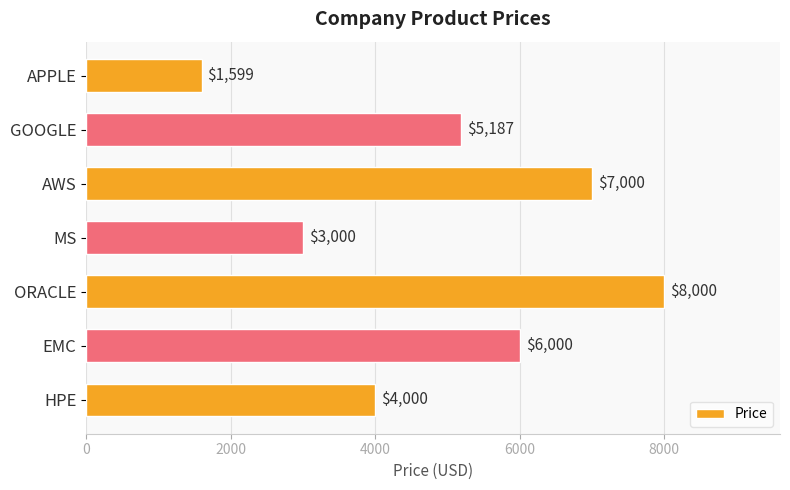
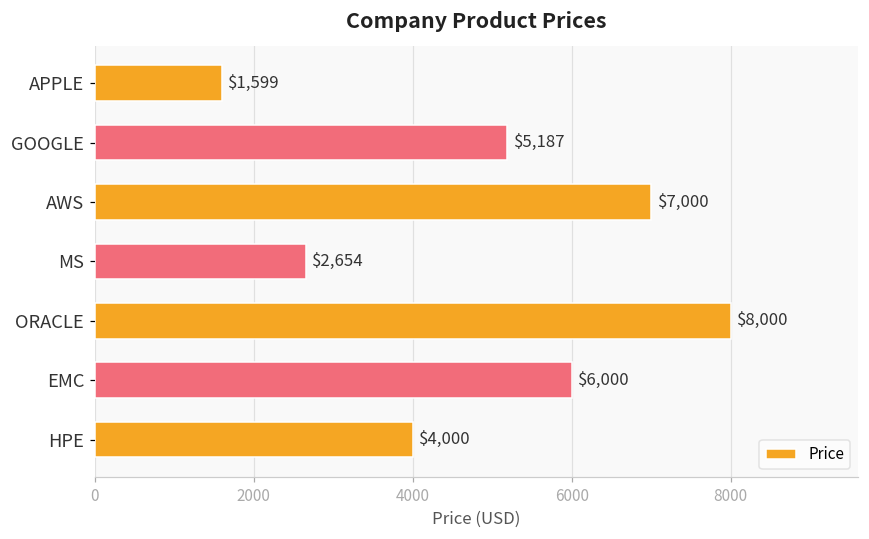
  {
    "APPLE": "$1,599",
    "GOOGLE": "$5,187",
    "AWS": "$7,000",
-   "MS": "$3,000",
+   "MS": "$2,654",
    "ORACLE": "$8,000",
    "EMC": "$6,000",
    "HPE": "$4,000"
  }
